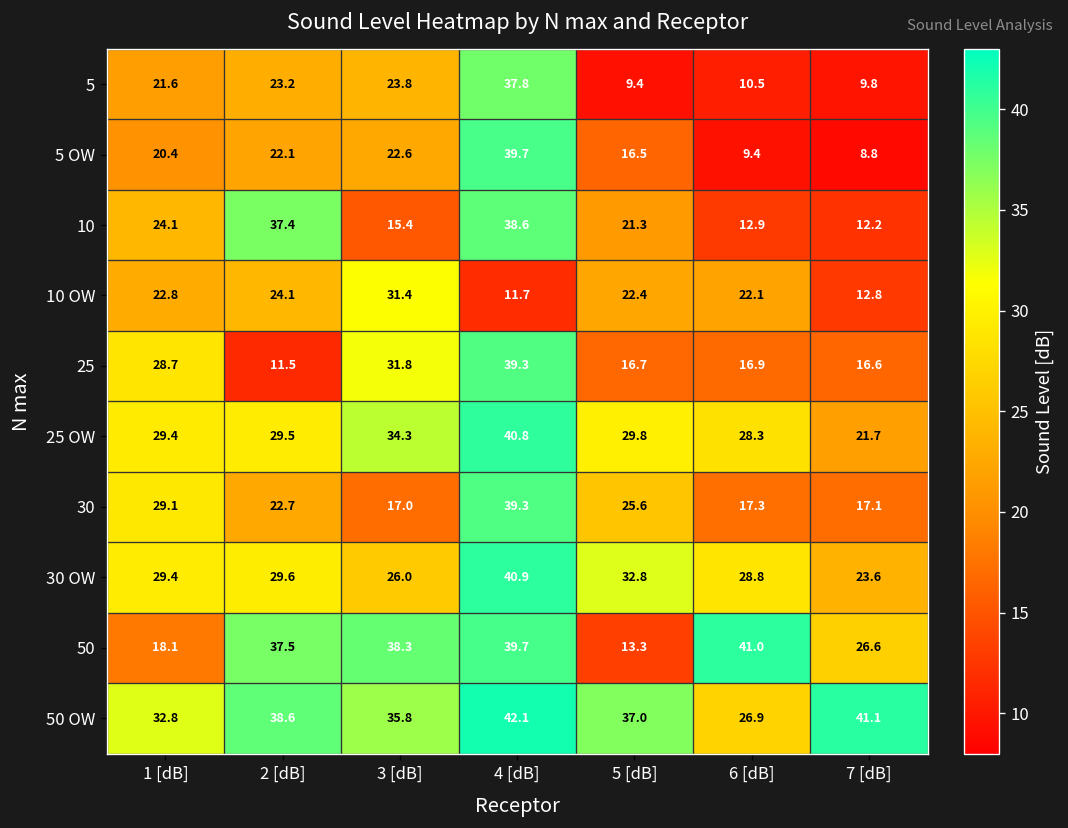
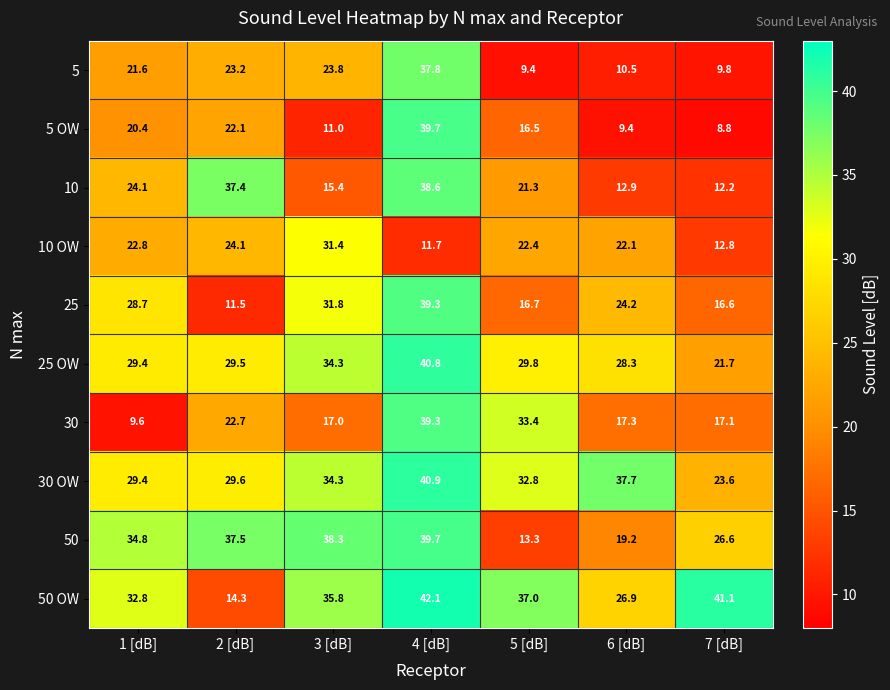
  {
    "5": {
      "1 [dB]": 21.6,
      "2 [dB]": 23.2,
      "3 [dB]": 23.8,
      "4 [dB]": 37.8,
      "5 [dB]": 9.4,
      "6 [dB]": 10.5,
      "7 [dB]": 9.8
    },
    "5 OW": {
      "1 [dB]": 20.4,
      "2 [dB]": 22.1,
-     "3 [dB]": 22.6,
+     "3 [dB]": 11.0,
      "4 [dB]": 39.7,
      "5 [dB]": 16.5,
      "6 [dB]": 9.4,
      "7 [dB]": 8.8
    },
    "10": {
      "1 [dB]": 24.1,
      "2 [dB]": 37.4,
      "3 [dB]": 15.4,
      "4 [dB]": 38.6,
      "5 [dB]": 21.3,
      "6 [dB]": 12.9,
      "7 [dB]": 12.2
    },
    "10 OW": {
      "1 [dB]": 22.8,
      "2 [dB]": 24.1,
      "3 [dB]": 31.4,
      "4 [dB]": 11.7,
      "5 [dB]": 22.4,
      "6 [dB]": 22.1,
      "7 [dB]": 12.8
    },
    "25": {
      "1 [dB]": 28.7,
      "2 [dB]": 11.5,
      "3 [dB]": 31.8,
      "4 [dB]": 39.3,
      "5 [dB]": 16.7,
-     "6 [dB]": 16.9,
+     "6 [dB]": 24.2,
      "7 [dB]": 16.6
    },
    "25 OW": {
      "1 [dB]": 29.4,
      "2 [dB]": 29.5,
      "3 [dB]": 34.3,
      "4 [dB]": 40.8,
      "5 [dB]": 29.8,
      "6 [dB]": 28.3,
      "7 [dB]": 21.7
    },
    "30": {
-     "1 [dB]": 29.1,
+     "1 [dB]": 9.6,
      "2 [dB]": 22.7,
      "3 [dB]": 17.0,
      "4 [dB]": 39.3,
-     "5 [dB]": 25.6,
+     "5 [dB]": 33.4,
      "6 [dB]": 17.3,
      "7 [dB]": 17.1
    },
    "30 OW": {
      "1 [dB]": 29.4,
      "2 [dB]": 29.6,
-     "3 [dB]": 26.0,
+     "3 [dB]": 34.3,
      "4 [dB]": 40.9,
      "5 [dB]": 32.8,
-     "6 [dB]": 28.8,
+     "6 [dB]": 37.7,
      "7 [dB]": 23.6
    },
    "50": {
-     "1 [dB]": 18.1,
+     "1 [dB]": 34.8,
      "2 [dB]": 37.5,
      "3 [dB]": 38.3,
      "4 [dB]": 39.7,
      "5 [dB]": 13.3,
-     "6 [dB]": 41.0,
+     "6 [dB]": 19.2,
      "7 [dB]": 26.6
    },
    "50 OW": {
      "1 [dB]": 32.8,
-     "2 [dB]": 38.6,
+     "2 [dB]": 14.3,
      "3 [dB]": 35.8,
      "4 [dB]": 42.1,
      "5 [dB]": 37.0,
      "6 [dB]": 26.9,
      "7 [dB]": 41.1
    }
  }
